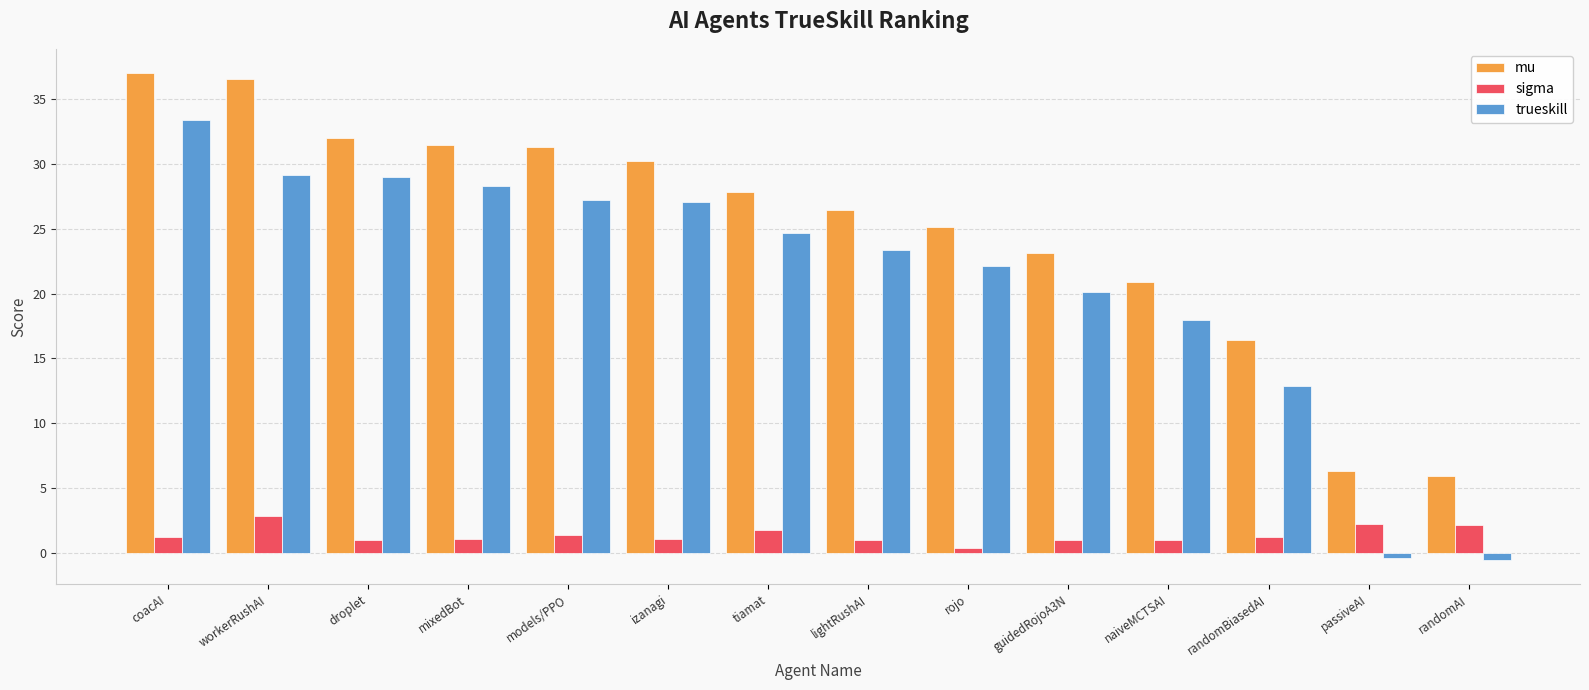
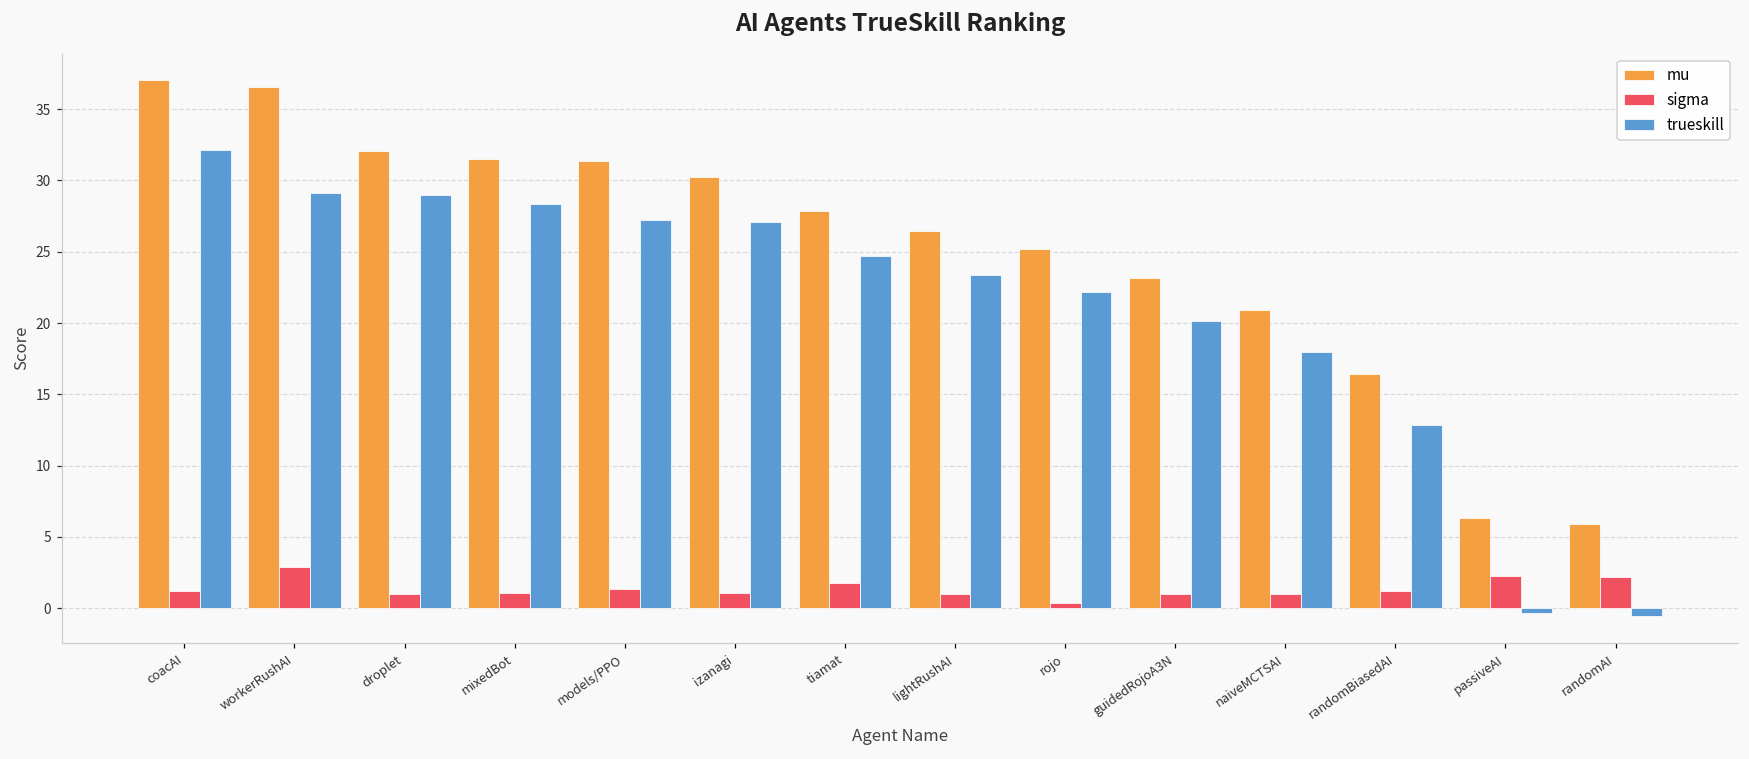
  {
    "mu": {
      "coacAI": 37.0,
      "workerRushAI": 36.6,
      "droplet": 32.0,
      "mixedBot": 31.5,
      "models/PPO": 31.3,
      "izanagi": 30.3,
      "tiamat": 27.8,
      "lightRushAI": 26.4,
      "rojo": 25.2,
      "guidedRojoA3N": 23.1,
      "naiveMCTSAI": 20.9,
      "randomBiasedAI": 16.4,
      "passiveAI": 6.3,
      "randomAI": 5.9
    },
    "sigma": {
      "coacAI": 1.2,
      "workerRushAI": 2.9,
      "droplet": 1.0,
      "mixedBot": 1.1,
      "models/PPO": 1.4,
      "izanagi": 1.0,
      "tiamat": 1.8,
      "lightRushAI": 1.0,
      "rojo": 0.4,
      "guidedRojoA3N": 1.0,
      "naiveMCTSAI": 1.0,
      "randomBiasedAI": 1.2,
      "passiveAI": 2.2,
      "randomAI": 2.2
    },
    "trueskill": {
-     "coacAI": 33.4,
+     "coacAI": 32.2,
      "workerRushAI": 29.1,
      "droplet": 29.0,
      "mixedBot": 28.3,
      "models/PPO": 27.2,
      "izanagi": 27.1,
      "tiamat": 24.7,
      "lightRushAI": 23.4,
      "rojo": 22.2,
      "guidedRojoA3N": 20.2,
      "naiveMCTSAI": 17.9,
      "randomBiasedAI": 12.8,
      "passiveAI": -0.4,
      "randomAI": -0.5
    }
  }
